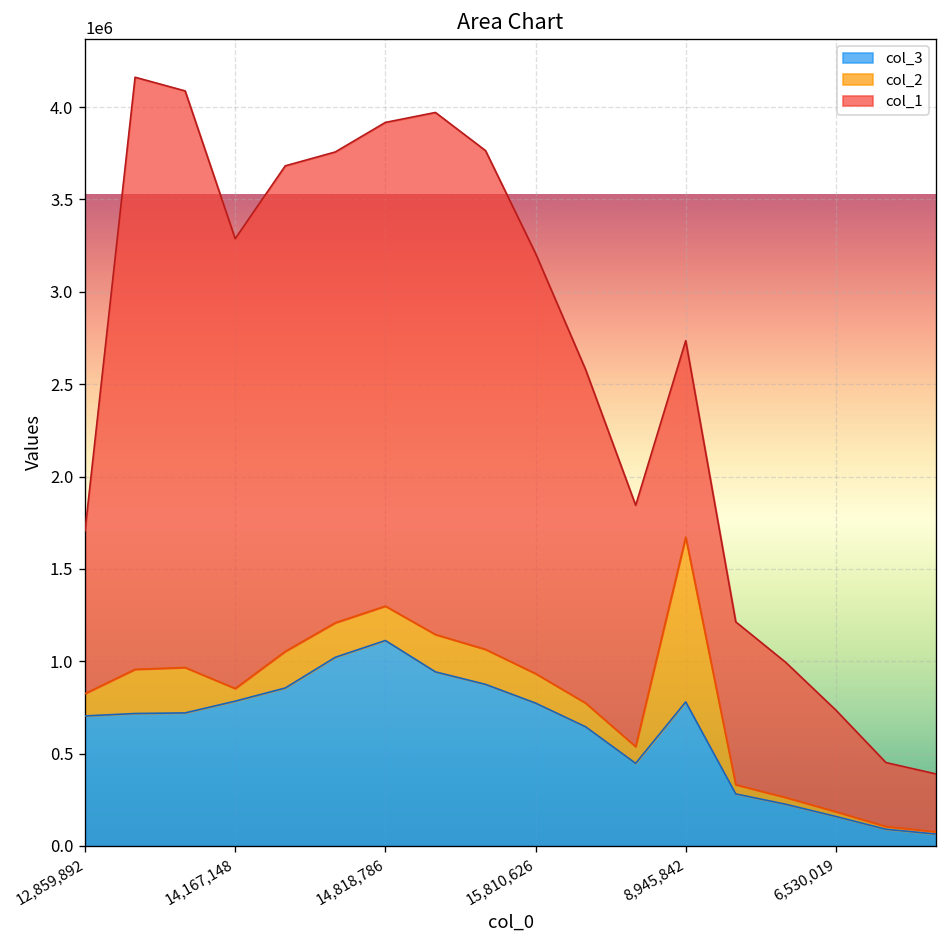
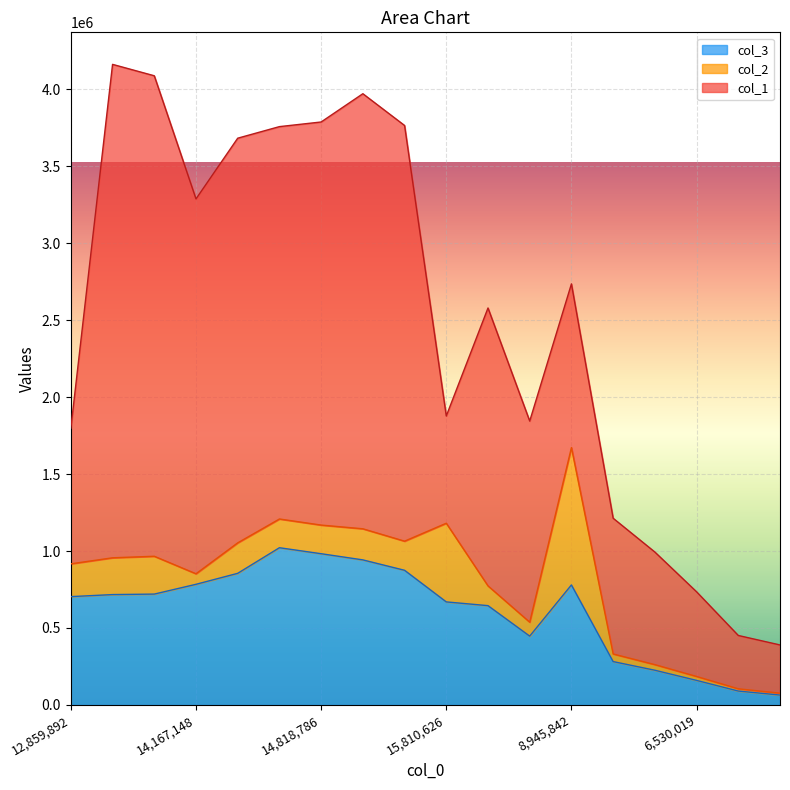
  {
    "col_3": {
      "12,859,892": 700000,
      "14,167,148": 780000,
-     "14,818,786": 1110000,
-     "15,810,626": 770000,
+     "14,818,786": 980000,
+     "15,810,626": 670000,
      "8,945,842": 780000,
      "6,530,019": 160000
    },
    "col_2": {
-     "12,859,892": 120000,
+     "12,859,892": 210000,
      "14,167,148": 70000,
      "14,818,786": 190000,
-     "15,810,626": 160000,
+     "15,810,626": 510000,
      "8,945,842": 890000,
      "6,530,019": 30000
    },
    "col_1": {
      "12,859,892": 880000,
      "14,167,148": 2440000,
      "14,818,786": 2620000,
-     "15,810,626": 2280000,
+     "15,810,626": 700000,
      "8,945,842": 1060000,
      "6,530,019": 550000
    }
  }
